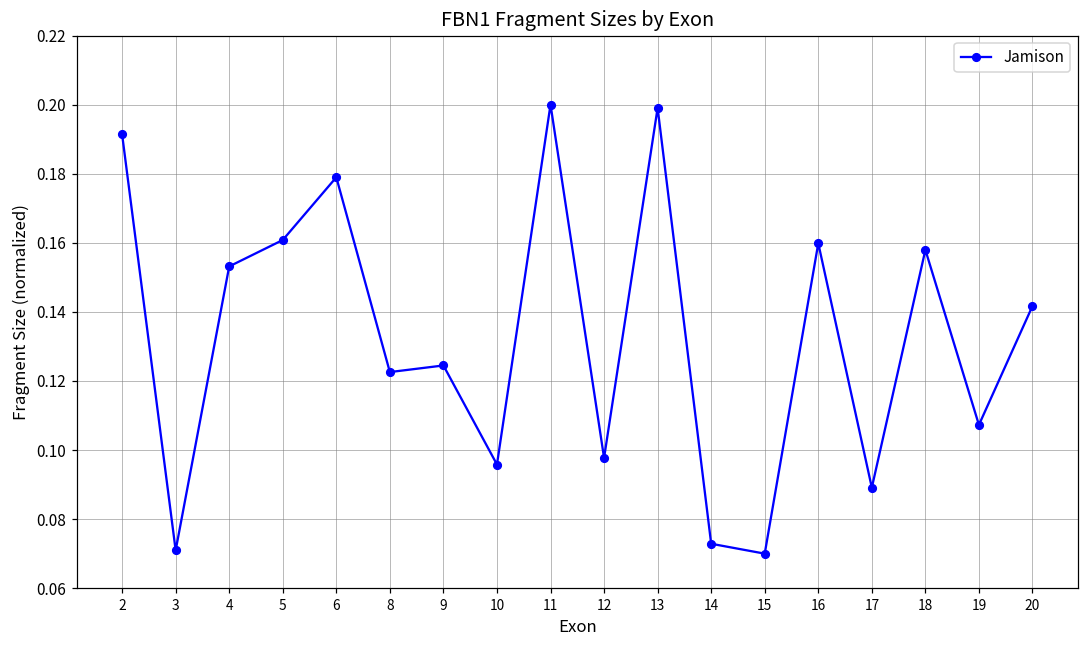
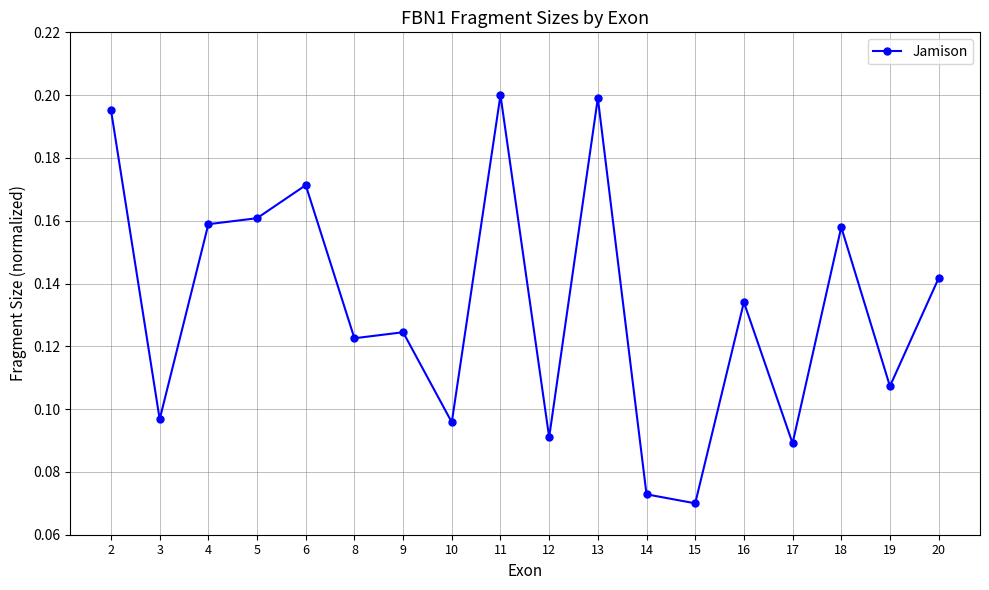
  {
-   "2": 0.191,
-   "3": 0.071,
-   "4": 0.153,
+   "2": 0.195,
+   "3": 0.097,
+   "4": 0.159,
    "5": 0.161,
-   "6": 0.179,
+   "6": 0.171,
    "8": 0.123,
    "9": 0.124,
    "10": 0.096,
    "11": 0.200,
-   "12": 0.098,
+   "12": 0.091,
    "13": 0.199,
    "14": 0.073,
    "15": 0.070,
-   "16": 0.160,
+   "16": 0.134,
    "17": 0.089,
    "18": 0.158,
    "19": 0.107,
    "20": 0.142
  }
